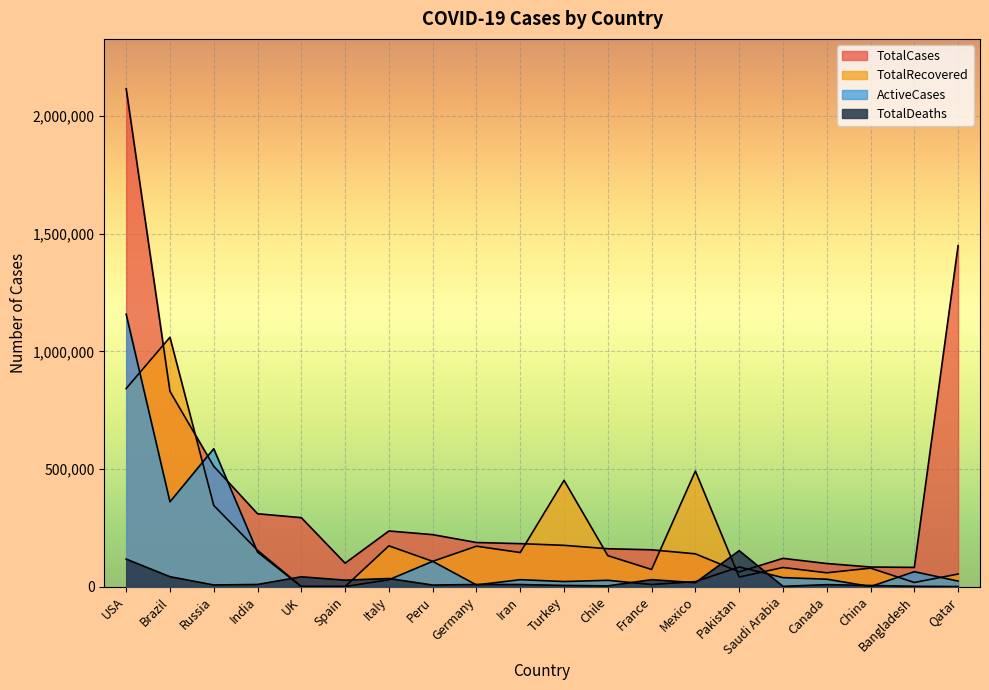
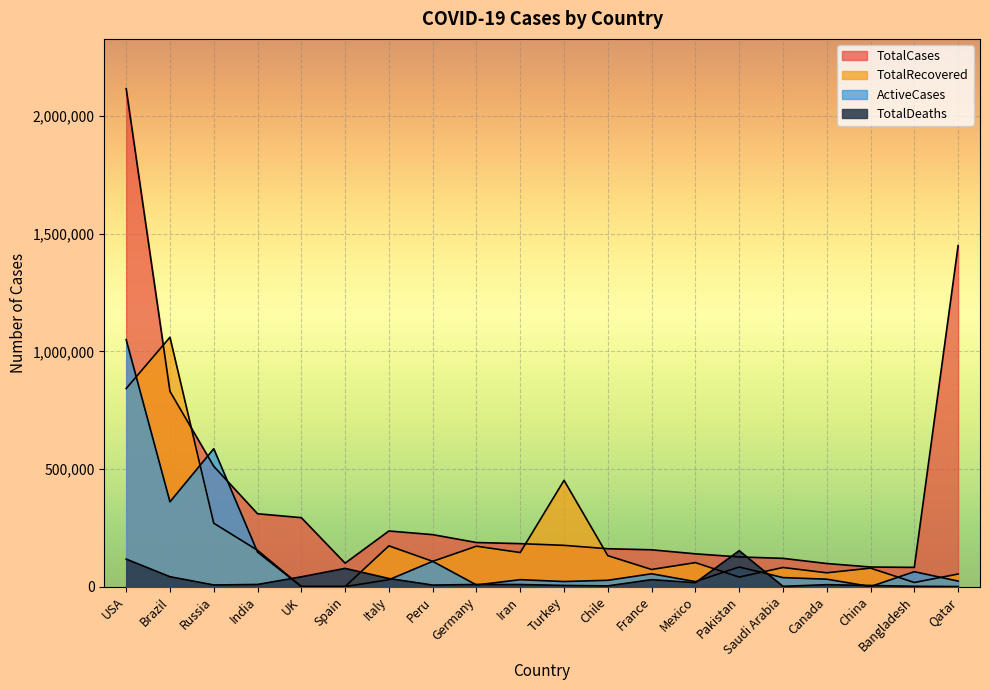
  {
    "TotalCases": {
      "USA": "2,120,000",
      "Brazil": "830,000",
      "Russia": "510,000",
      "India": "310,000",
      "UK": "290,000",
      "Spain": "100,000",
      "Italy": "240,000",
      "Peru": "220,000",
      "Germany": "190,000",
      "Iran": "180,000",
      "Turkey": "180,000",
      "Chile": "160,000",
      "France": "160,000",
      "Mexico": "140,000",
-     "Pakistan": "60,000",
+     "Pakistan": "130,000",
      "Saudi Arabia": "120,000",
      "Canada": "100,000",
      "Bangladesh": "80,000",
      "Qatar": "1,450,000"
    },
    "TotalRecovered": {
      "USA": "840,000",
      "Brazil": "1,060,000",
-     "Russia": "350,000",
+     "Russia": "270,000",
      "Italy": "170,000",
      "Germany": "170,000",
      "Iran": "140,000",
      "Turkey": "450,000",
      "Chile": "130,000",
      "France": "70,000",
-     "Mexico": "490,000",
+     "Mexico": "100,000",
      "Pakistan": "40,000",
      "Saudi Arabia": "80,000",
      "Canada": "60,000",
      "Bangladesh": "20,000",
      "Qatar": "50,000"
    },
    "ActiveCases": {
-     "USA": "1,160,000",
+     "USA": "1,050,000",
      "Brazil": "360,000",
      "Russia": "590,000",
      "Iran": "30,000",
      "Turkey": "20,000",
      "Chile": "30,000",
-     "France": "10,000",
+     "France": "50,000",
      "Pakistan": "80,000",
      "Saudi Arabia": "40,000",
      "Canada": "30,000",
      "Bangladesh": "60,000",
      "Qatar": "20,000"
    },
    "TotalDeaths": {
      "USA": "120,000",
      "Brazil": "40,000",
      "Russia": "10,000",
      "India": "10,000",
      "UK": "40,000",
-     "Spain": "30,000",
+     "Spain": "80,000",
      "Peru": "10,000",
      "Iran": "10,000",
      "Turkey": "0",
      "Chile": "0",
      "France": "30,000",
      "Pakistan": "150,000",
      "Saudi Arabia": "0",
      "Canada": "10,000",
      "Bangladesh": "0",
      "Qatar": "0"
    }
  }
